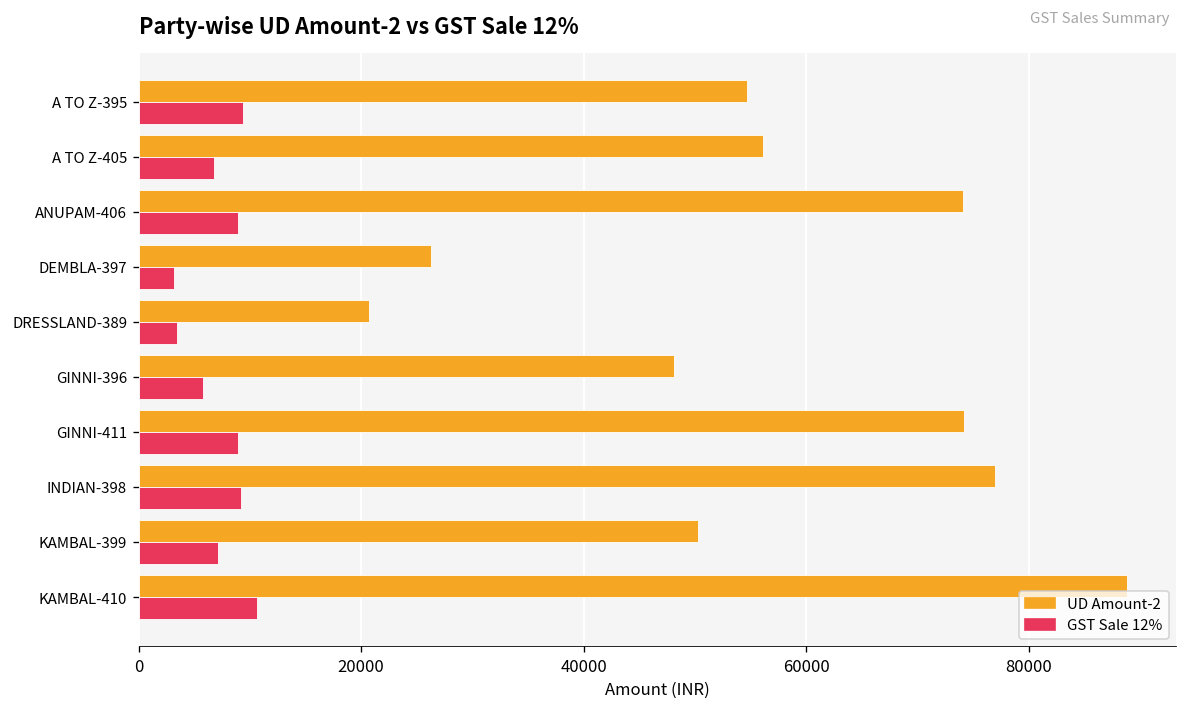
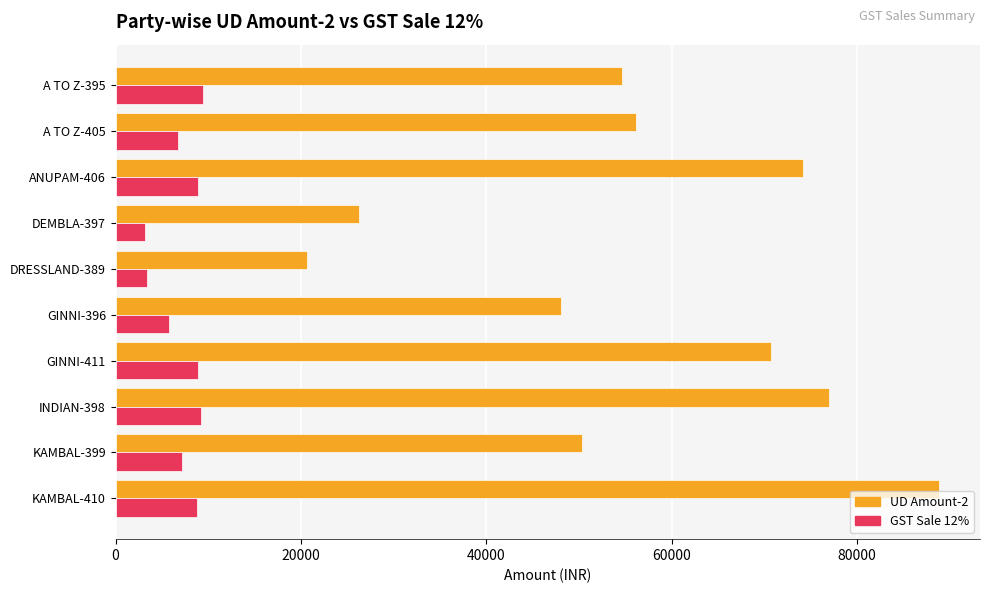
  {
    "UD Amount-2": {
      "A TO Z-395": 55000,
      "A TO Z-405": 56000,
      "ANUPAM-406": 74000,
      "DEMBLA-397": 26000,
      "DRESSLAND-389": 21000,
      "GINNI-396": 48000,
-     "GINNI-411": 74000,
+     "GINNI-411": 71000,
      "INDIAN-398": 77000,
      "KAMBAL-399": 50000,
      "KAMBAL-410": 89000
    },
    "GST Sale 12%": {
      "A TO Z-395": 9000,
      "A TO Z-405": 7000,
      "ANUPAM-406": 9000,
      "DEMBLA-397": 3000,
      "DRESSLAND-389": 3000,
      "GINNI-396": 6000,
      "GINNI-411": 9000,
      "INDIAN-398": 9000,
      "KAMBAL-399": 7000,
-     "KAMBAL-410": 11000
+     "KAMBAL-410": 9000
    }
  }
